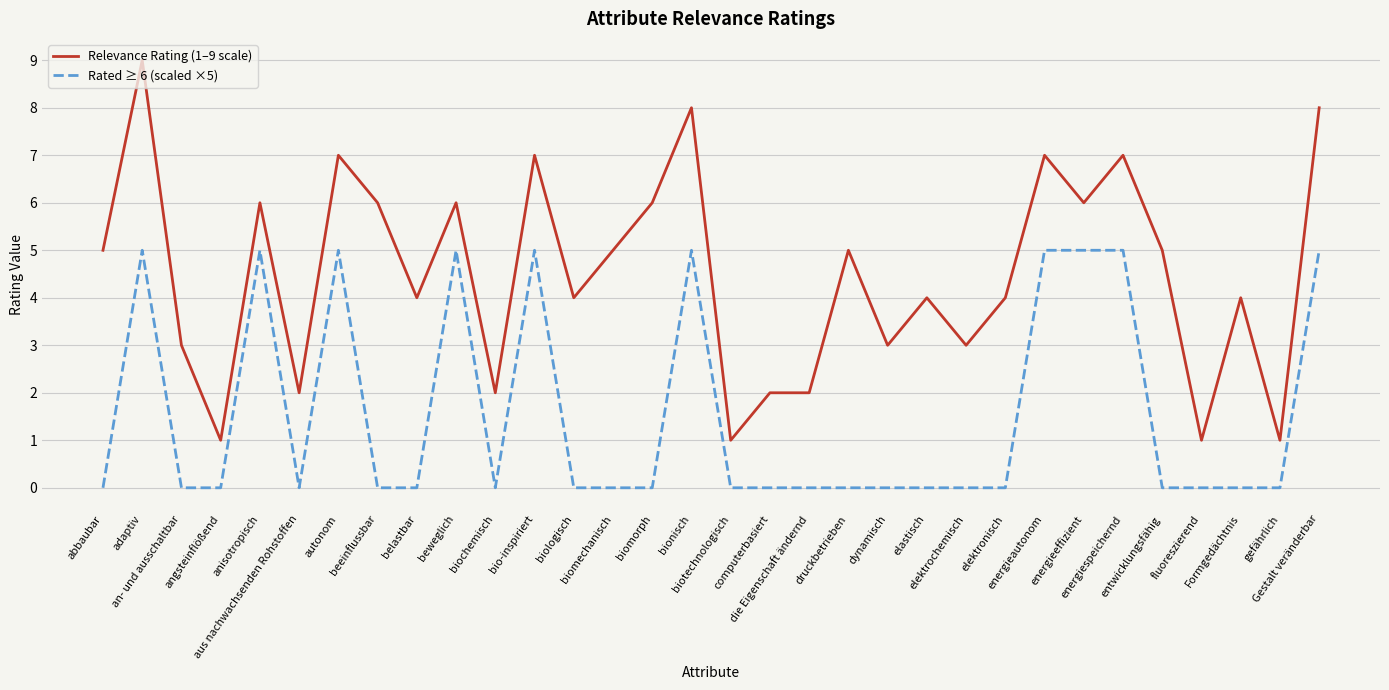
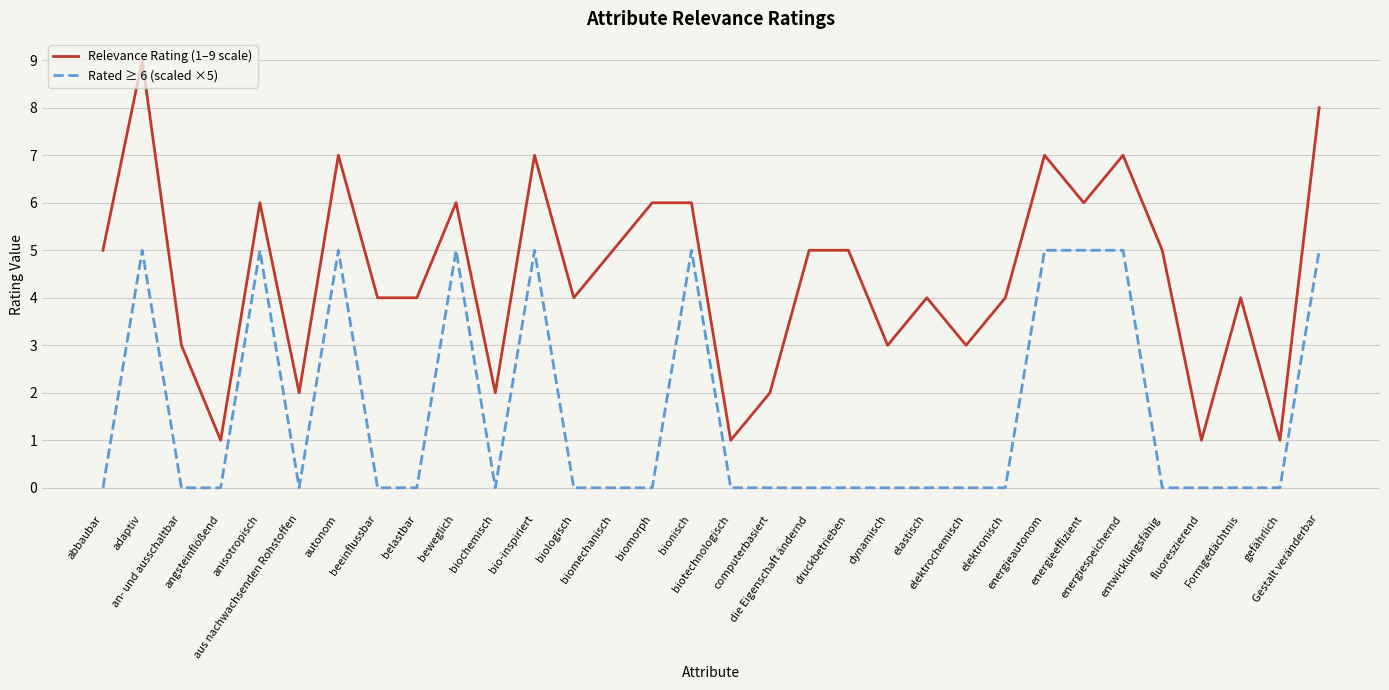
  {
    "Relevance Rating (1–9 scale)": {
      "abbaubar": 5,
      "an- und ausschaltbar": 3,
      "angsteinflößend": 1,
      "anisotropisch": 6,
      "aus nachwachsenden Rohstoffen": 2,
      "autonom": 7,
-     "beeinflussbar": 6,
+     "beeinflussbar": 4,
      "belastbar": 4,
      "beweglich": 6,
      "biochemisch": 2,
      "bio-inspiriert": 7,
      "biologisch": 4,
      "biomechanisch": 5,
      "biomorph": 6,
-     "bionisch": 8,
+     "bionisch": 6,
      "biotechnologisch": 1,
      "computerbasiert": 2,
-     "die Eigenschaft ändernd": 2,
+     "die Eigenschaft ändernd": 5,
      "druckbetrieben": 5,
      "dynamisch": 3,
      "elastisch": 4,
      "elektrochemisch": 3,
      "elektronisch": 4,
      "energieautonom": 7,
      "energieeffizient": 6,
      "energiespeichernd": 7,
      "entwicklungsfähig": 5,
      "fluoreszierend": 1,
      "Formgedächtnis": 4,
      "gefährlich": 1,
      "Gestalt veränderbar": 8
    },
    "Rated ≥ 6 (scaled ×5)": {
      "abbaubar": 0,
      "adaptiv": 5,
      "an- und ausschaltbar": 0,
      "angsteinflößend": 0,
      "anisotropisch": 5,
      "aus nachwachsenden Rohstoffen": 0,
      "autonom": 5,
      "beeinflussbar": 0,
      "belastbar": 0,
      "beweglich": 5,
      "biochemisch": 0,
      "bio-inspiriert": 5,
      "biologisch": 0,
      "biomechanisch": 0,
      "biomorph": 0,
      "bionisch": 5,
      "biotechnologisch": 0,
      "computerbasiert": 0,
      "die Eigenschaft ändernd": 0,
      "druckbetrieben": 0,
      "dynamisch": 0,
      "elastisch": 0,
      "elektrochemisch": 0,
      "elektronisch": 0,
      "energieautonom": 5,
      "energieeffizient": 5,
      "energiespeichernd": 5,
      "entwicklungsfähig": 0,
      "fluoreszierend": 0,
      "Formgedächtnis": 0,
      "gefährlich": 0,
      "Gestalt veränderbar": 5
    }
  }
